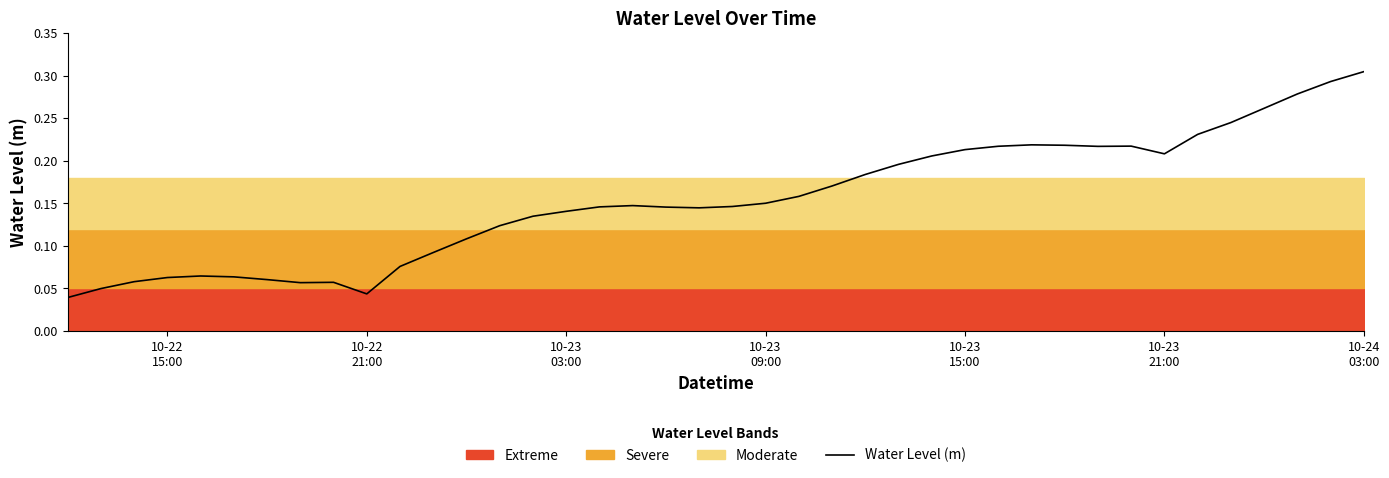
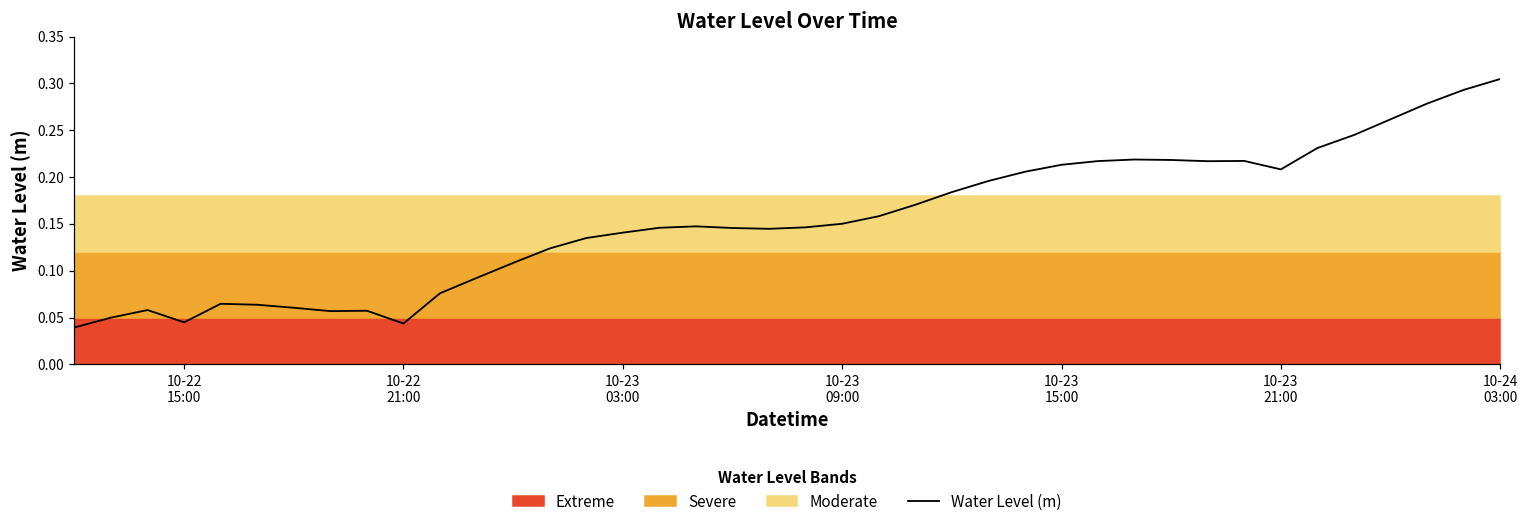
  {
    "Water Level (m)": {
-     "10-22 15:00": 0.06,
+     "10-22 15:00": 0.04,
      "10-22 21:00": 0.04,
      "10-23 03:00": 0.14,
      "10-23 09:00": 0.15,
      "10-23 15:00": 0.21,
      "10-23 21:00": 0.21,
      "10-24 03:00": 0.30
    }
  }
